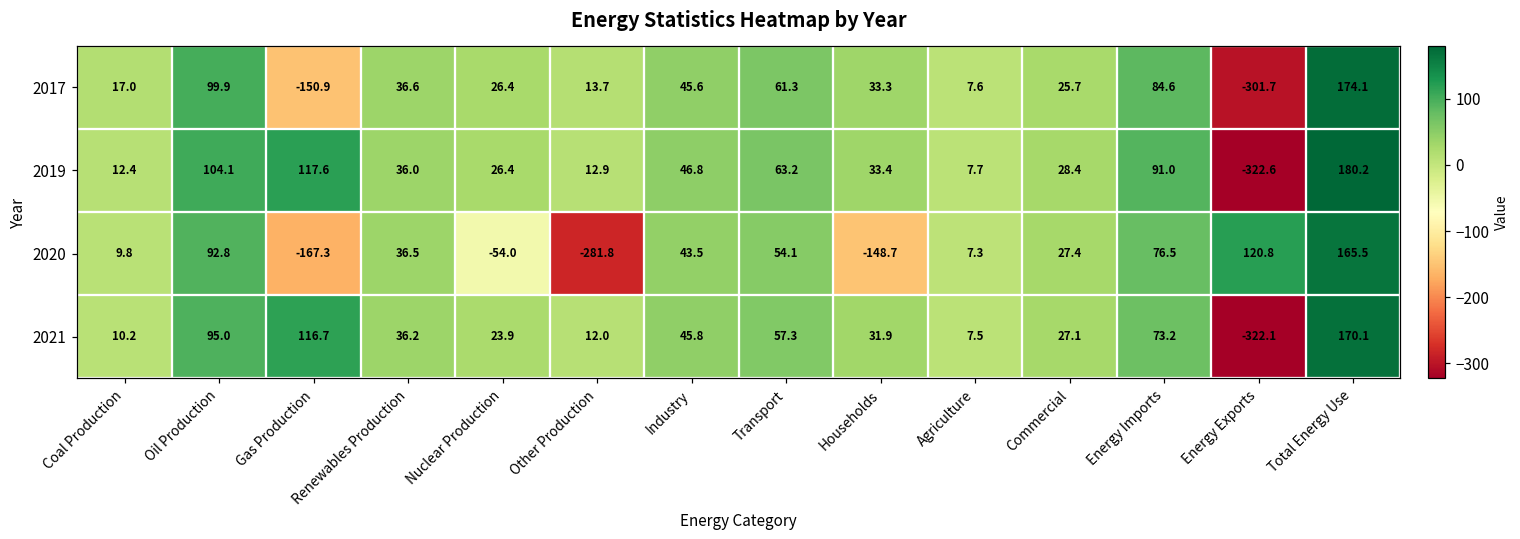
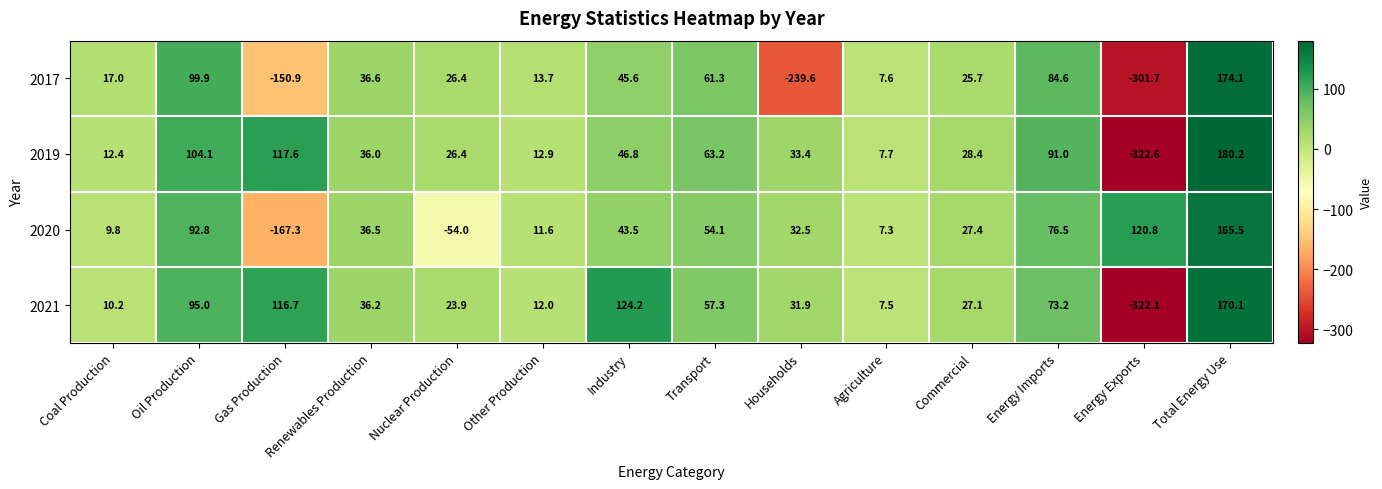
  {
    "2017": {
      "Coal Production": 17.0,
      "Oil Production": 99.9,
      "Gas Production": -150.9,
      "Renewables Production": 36.6,
      "Nuclear Production": 26.4,
      "Other Production": 13.7,
      "Industry": 45.6,
      "Transport": 61.3,
-     "Households": 33.3,
+     "Households": -239.6,
      "Agriculture": 7.6,
      "Commercial": 25.7,
      "Energy Imports": 84.6,
      "Energy Exports": -301.7,
      "Total Energy Use": 174.1
    },
    "2019": {
      "Coal Production": 12.4,
      "Oil Production": 104.1,
      "Gas Production": 117.6,
      "Renewables Production": 36.0,
      "Nuclear Production": 26.4,
      "Other Production": 12.9,
      "Industry": 46.8,
      "Transport": 63.2,
      "Households": 33.4,
      "Agriculture": 7.7,
      "Commercial": 28.4,
      "Energy Imports": 91.0,
      "Energy Exports": -322.6,
      "Total Energy Use": 180.2
    },
    "2020": {
      "Coal Production": 9.8,
      "Oil Production": 92.8,
      "Gas Production": -167.3,
      "Renewables Production": 36.5,
      "Nuclear Production": -54.0,
-     "Other Production": -281.8,
+     "Other Production": 11.6,
      "Industry": 43.5,
      "Transport": 54.1,
-     "Households": -148.7,
+     "Households": 32.5,
      "Agriculture": 7.3,
      "Commercial": 27.4,
      "Energy Imports": 76.5,
      "Energy Exports": 120.8,
      "Total Energy Use": 165.5
    },
    "2021": {
      "Coal Production": 10.2,
      "Oil Production": 95.0,
      "Gas Production": 116.7,
      "Renewables Production": 36.2,
      "Nuclear Production": 23.9,
      "Other Production": 12.0,
-     "Industry": 45.8,
+     "Industry": 124.2,
      "Transport": 57.3,
      "Households": 31.9,
      "Agriculture": 7.5,
      "Commercial": 27.1,
      "Energy Imports": 73.2,
      "Energy Exports": -322.1,
      "Total Energy Use": 170.1
    }
  }
